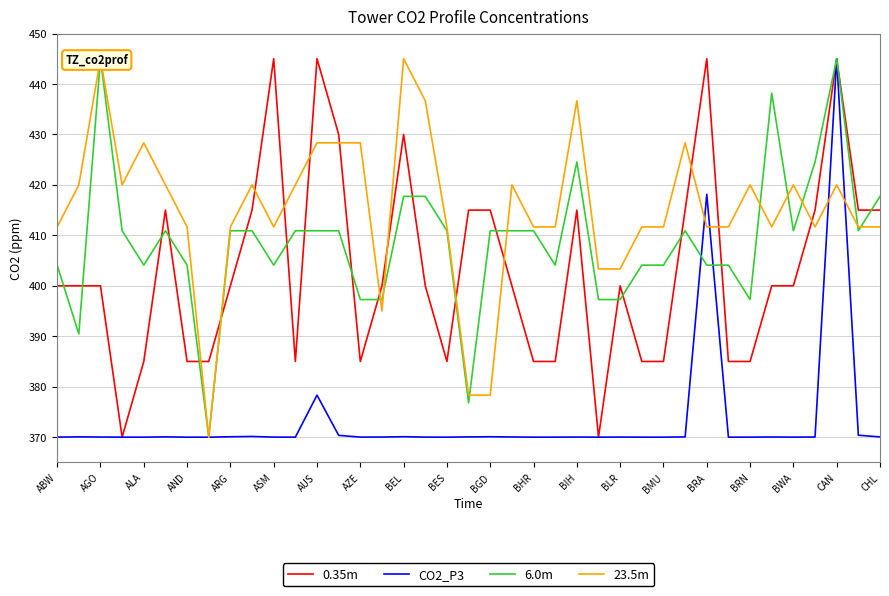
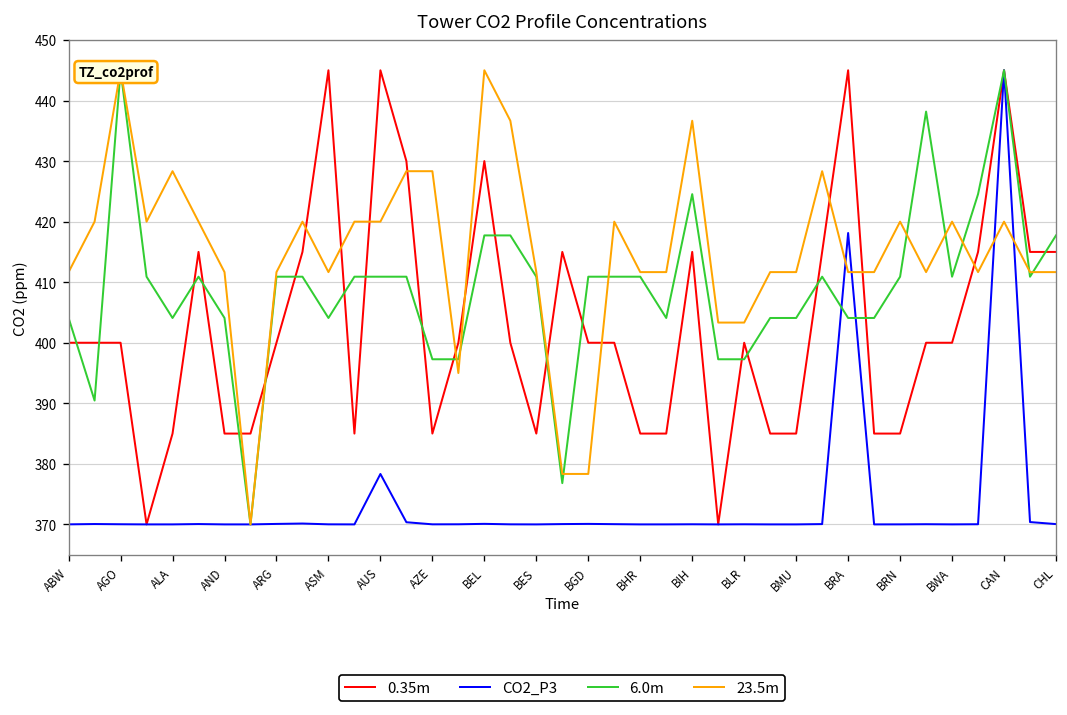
  {
    "0.35m": {
      "ABW": 400,
      "AGO": 400,
      "ALA": 385,
      "AND": 385,
      "ARG": 400,
      "ASM": 445,
      "AUS": 445,
      "AZE": 385,
      "BEL": 430,
      "BES": 385,
-     "BGD": 415,
+     "BGD": 400,
      "BHR": 385,
      "BIH": 415,
      "BLR": 400,
      "BMU": 385,
      "BRA": 445,
      "BRN": 385,
      "BWA": 400,
      "CHL": 415
    },
    "CO2_P3": {
      "ABW": 370,
      "AGO": 370,
      "ALA": 370,
      "AND": 370,
      "ARG": 370,
      "ASM": 370,
      "AUS": 378,
      "AZE": 370,
      "BEL": 370,
      "BES": 370,
      "BGD": 370,
      "BHR": 370,
      "BIH": 370,
      "BLR": 370,
      "BMU": 370,
      "BRA": 418,
      "BRN": 370,
      "BWA": 370,
      "CHL": 370
    },
    "6.0m": {
      "ABW": 404,
      "ALA": 404,
      "AND": 404,
      "ARG": 411,
      "ASM": 404,
      "AUS": 411,
      "AZE": 397,
      "BEL": 418,
      "BES": 411,
      "BGD": 411,
      "BHR": 411,
      "BIH": 425,
      "BLR": 397,
      "BMU": 404,
      "BRA": 404,
-     "BRN": 397,
+     "BRN": 411,
      "BWA": 411,
      "CHL": 418
    },
    "23.5m": {
      "ABW": 412,
      "ALA": 428,
      "AND": 412,
      "ARG": 412,
      "ASM": 412,
-     "AUS": 428,
+     "AUS": 420,
      "AZE": 428,
      "BEL": 445,
      "BES": 412,
      "BGD": 378,
      "BHR": 412,
      "BIH": 437,
      "BLR": 403,
      "BMU": 412,
      "BRA": 412,
      "BRN": 420,
      "BWA": 420,
      "CAN": 420,
      "CHL": 412
    }
  }
